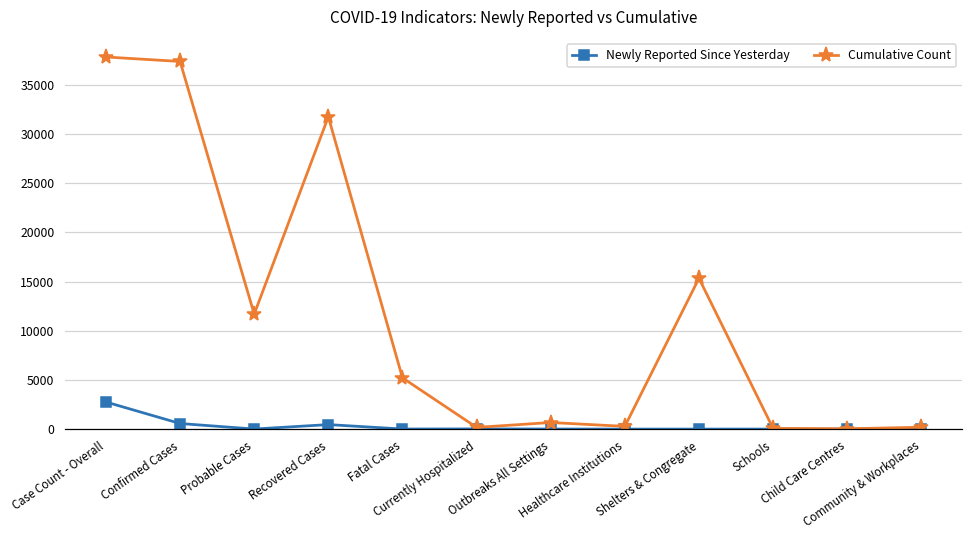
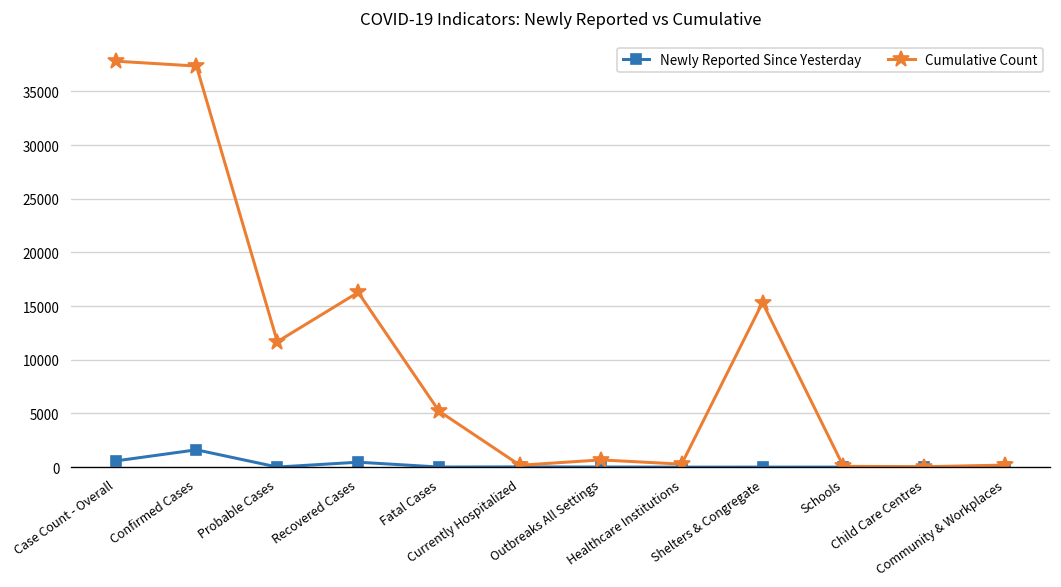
  {
    "Newly Reported Since Yesterday": {
-     "Case Count - Overall": 3000,
-     "Confirmed Cases": 1000,
+     "Case Count - Overall": 1000,
+     "Confirmed Cases": 2000,
      "Probable Cases": 0,
      "Recovered Cases": 0,
      "Fatal Cases": 0,
      "Outbreaks All Settings": 0,
      "Shelters & Congregate": 0
    },
    "Cumulative Count": {
      "Case Count - Overall": 38000,
      "Confirmed Cases": 37000,
      "Probable Cases": 12000,
-     "Recovered Cases": 32000,
+     "Recovered Cases": 16000,
      "Fatal Cases": 5000,
      "Outbreaks All Settings": 1000,
      "Shelters & Congregate": 15000
    }
  }
